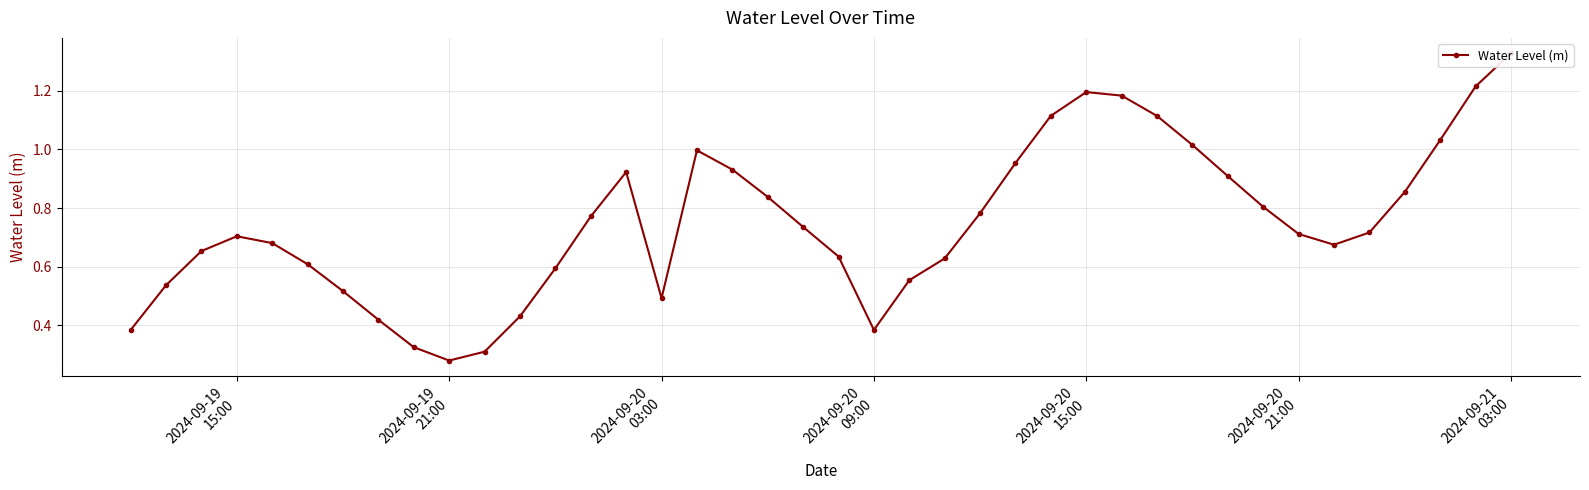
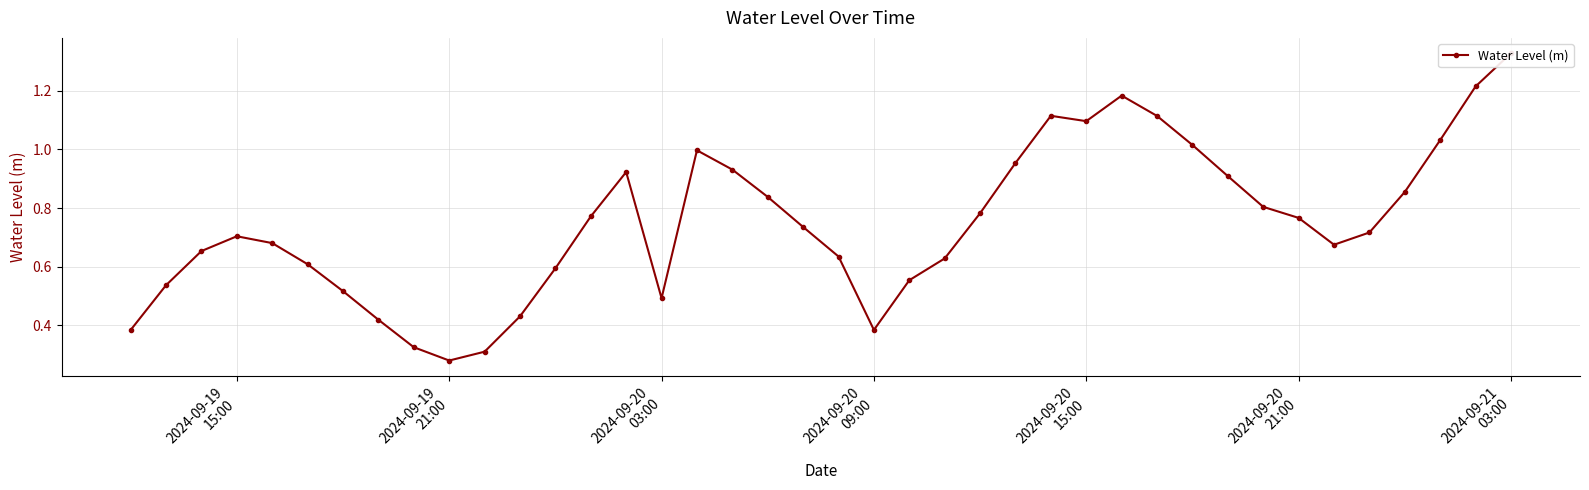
  {
    "2024-09-19 15:00": 0.70,
    "2024-09-19 21:00": 0.28,
    "2024-09-20 03:00": 0.49,
    "2024-09-20 09:00": 0.38,
-   "2024-09-20 15:00": 1.20,
-   "2024-09-20 21:00": 0.71
+   "2024-09-20 15:00": 1.10,
+   "2024-09-20 21:00": 0.77
  }
